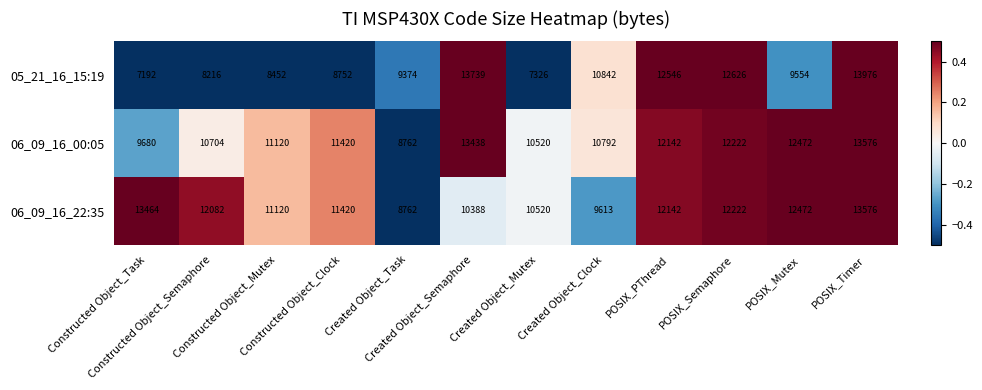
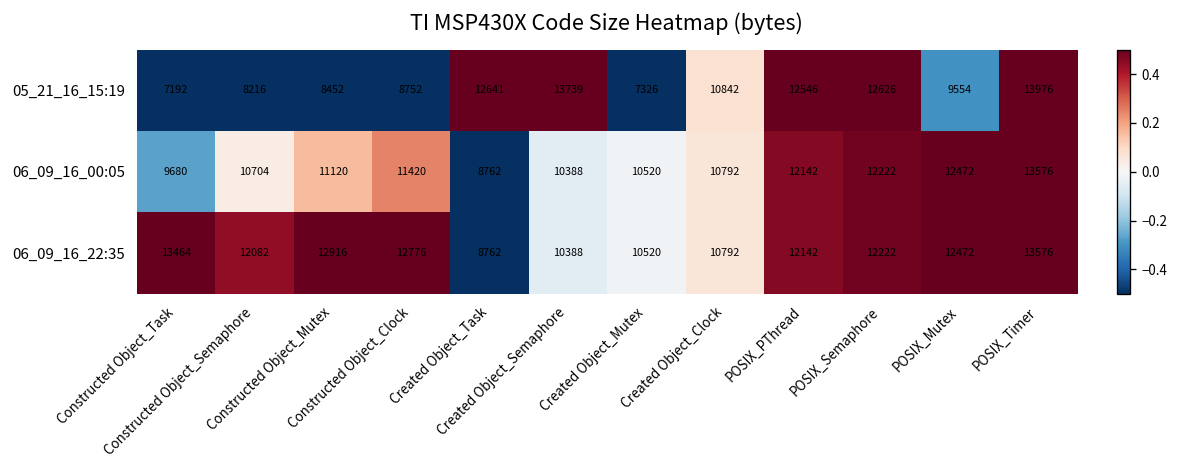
  {
    "05_21_16_15:19": {
      "Constructed Object_Task": 7192,
      "Constructed Object_Semaphore": 8216,
      "Constructed Object_Mutex": 8452,
      "Constructed Object_Clock": 8752,
-     "Created Object_Task": 9374,
+     "Created Object_Task": 12641,
      "Created Object_Semaphore": 13739,
      "Created Object_Mutex": 7326,
      "Created Object_Clock": 10842,
      "POSIX_PThread": 12546,
      "POSIX_Semaphore": 12626,
      "POSIX_Mutex": 9554,
      "POSIX_Timer": 13976
    },
    "06_09_16_00:05": {
      "Constructed Object_Task": 9680,
      "Constructed Object_Semaphore": 10704,
      "Constructed Object_Mutex": 11120,
      "Constructed Object_Clock": 11420,
      "Created Object_Task": 8762,
-     "Created Object_Semaphore": 13438,
+     "Created Object_Semaphore": 10388,
      "Created Object_Mutex": 10520,
      "Created Object_Clock": 10792,
      "POSIX_PThread": 12142,
      "POSIX_Semaphore": 12222,
      "POSIX_Mutex": 12472,
      "POSIX_Timer": 13576
    },
    "06_09_16_22:35": {
      "Constructed Object_Task": 13464,
      "Constructed Object_Semaphore": 12082,
-     "Constructed Object_Mutex": 11120,
-     "Constructed Object_Clock": 11420,
+     "Constructed Object_Mutex": 12916,
+     "Constructed Object_Clock": 12776,
      "Created Object_Task": 8762,
      "Created Object_Semaphore": 10388,
      "Created Object_Mutex": 10520,
-     "Created Object_Clock": 9613,
+     "Created Object_Clock": 10792,
      "POSIX_PThread": 12142,
      "POSIX_Semaphore": 12222,
      "POSIX_Mutex": 12472,
      "POSIX_Timer": 13576
    }
  }
